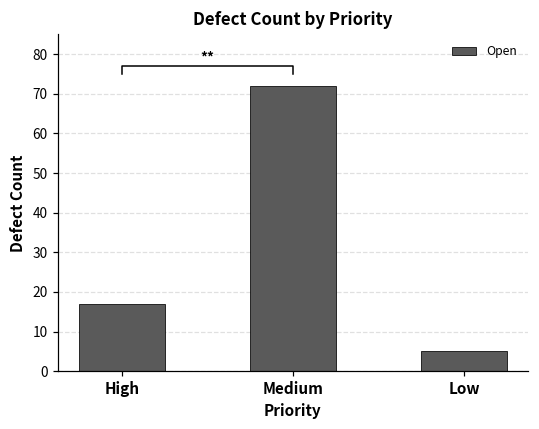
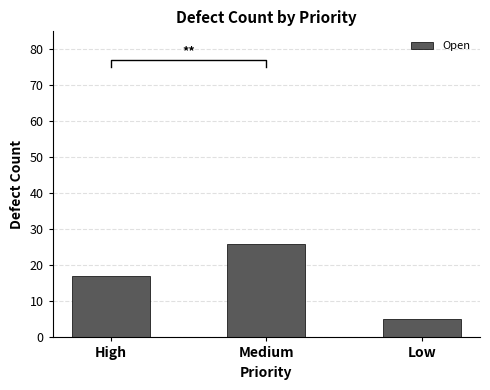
  {
    "Open": {
      "High": 17,
-     "Medium": 72,
+     "Medium": 26,
      "Low": 5
    }
  }
